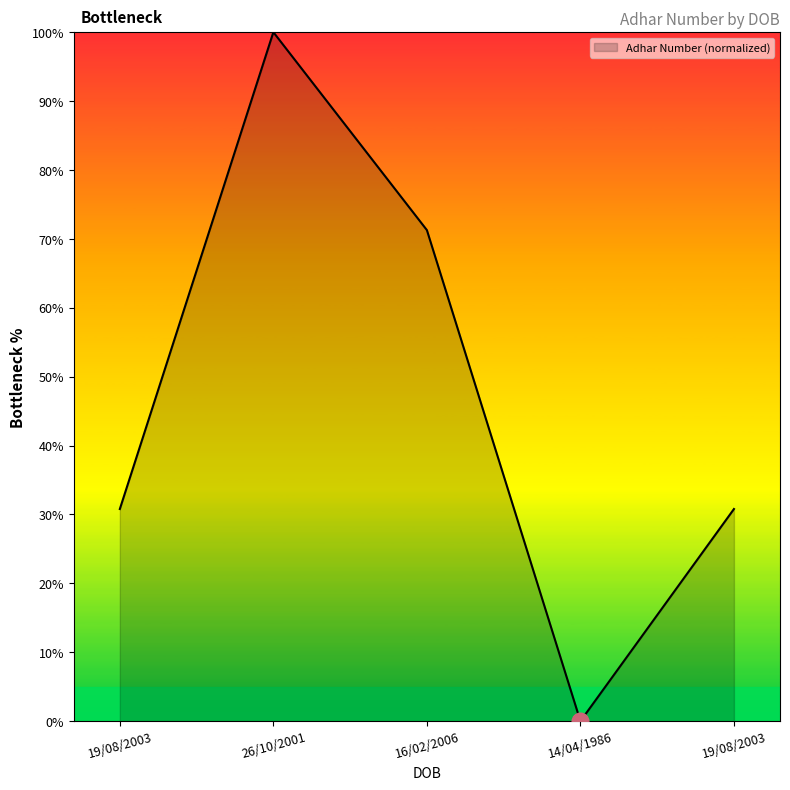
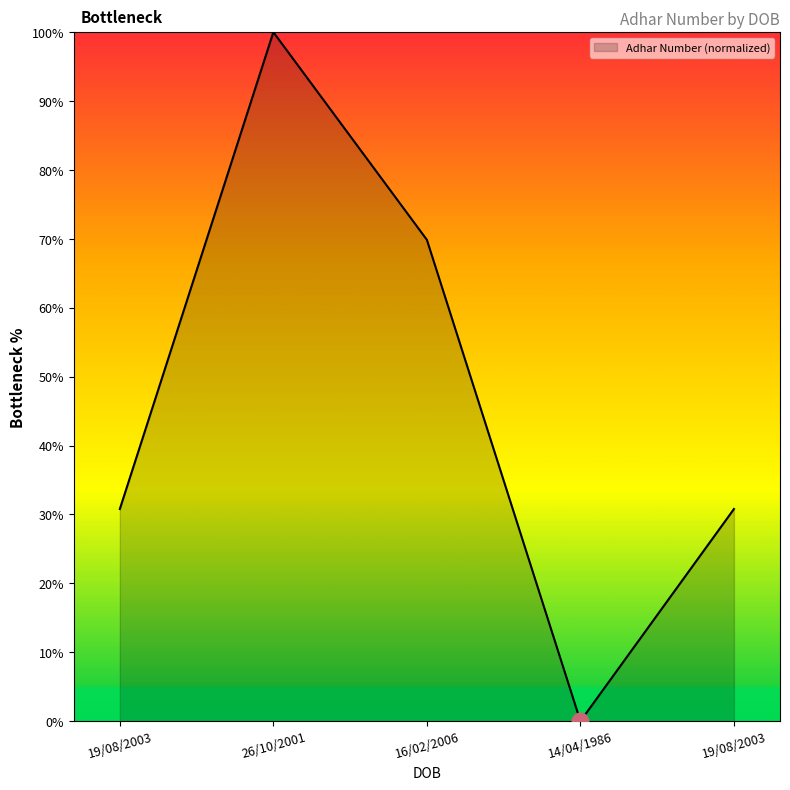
  {
    "Adhar Number (normalized)": {
      "26/10/2001": "100%",
-     "16/02/2006": "71%"
+     "16/02/2006": "70%"
    }
  }
